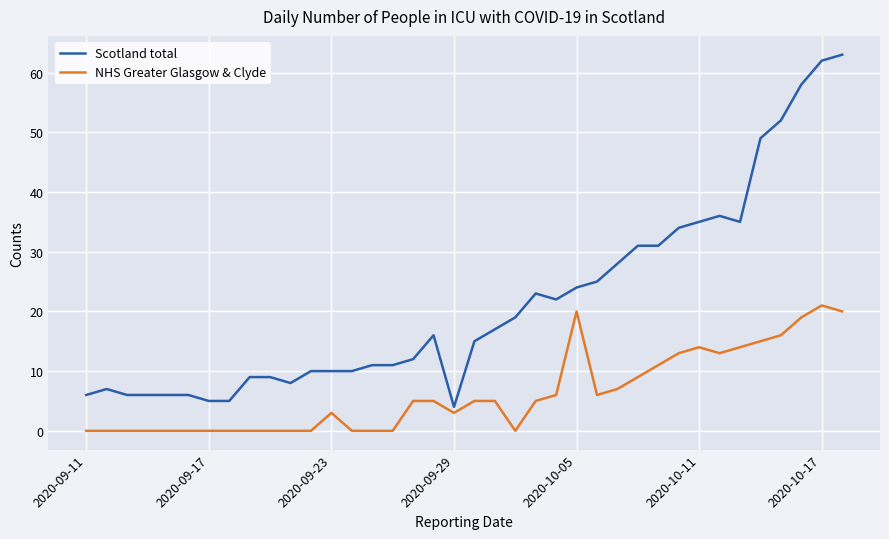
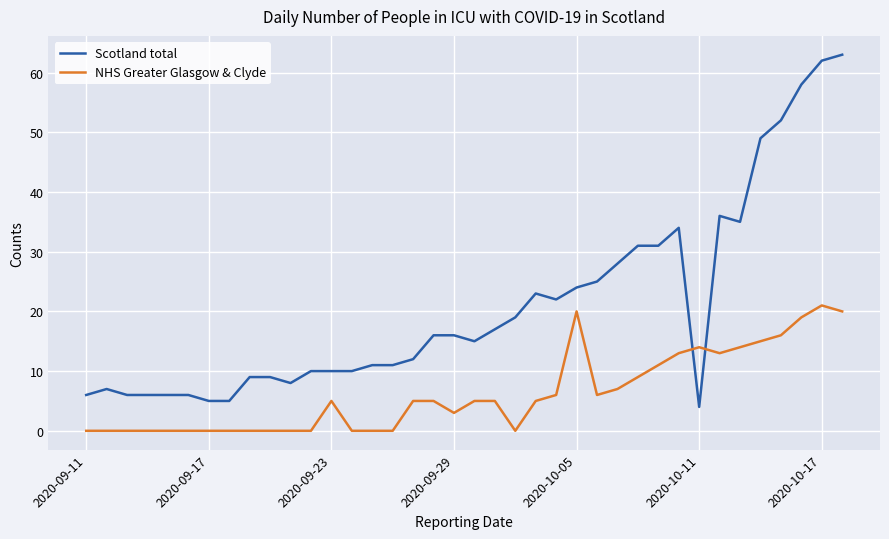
  {
    "Scotland total": {
      "2020-09-11": 6,
      "2020-09-17": 5,
      "2020-09-23": 10,
-     "2020-09-29": 4,
+     "2020-09-29": 16,
      "2020-10-05": 24,
-     "2020-10-11": 35,
+     "2020-10-11": 4,
      "2020-10-17": 62
    },
    "NHS Greater Glasgow & Clyde": {
      "2020-09-11": 0,
      "2020-09-17": 0,
-     "2020-09-23": 3,
+     "2020-09-23": 5,
      "2020-09-29": 3,
      "2020-10-05": 20,
      "2020-10-11": 14,
      "2020-10-17": 21
    }
  }
